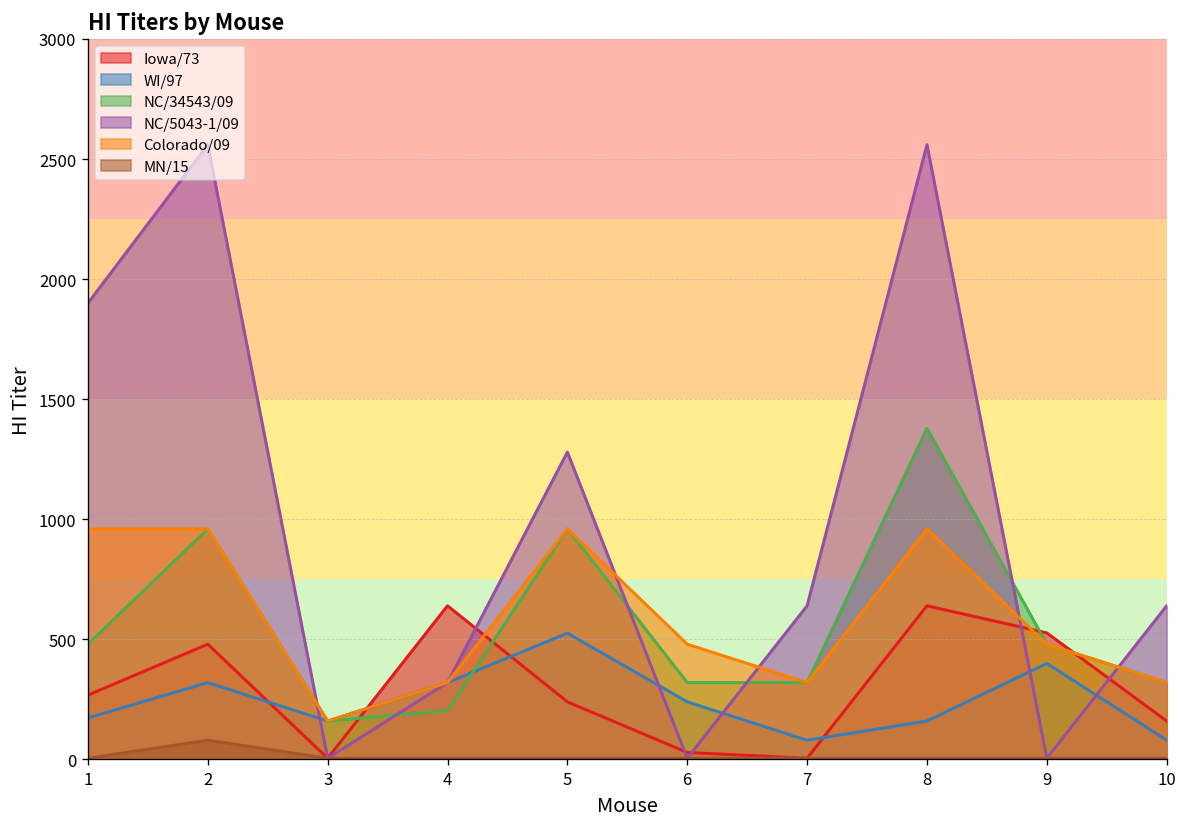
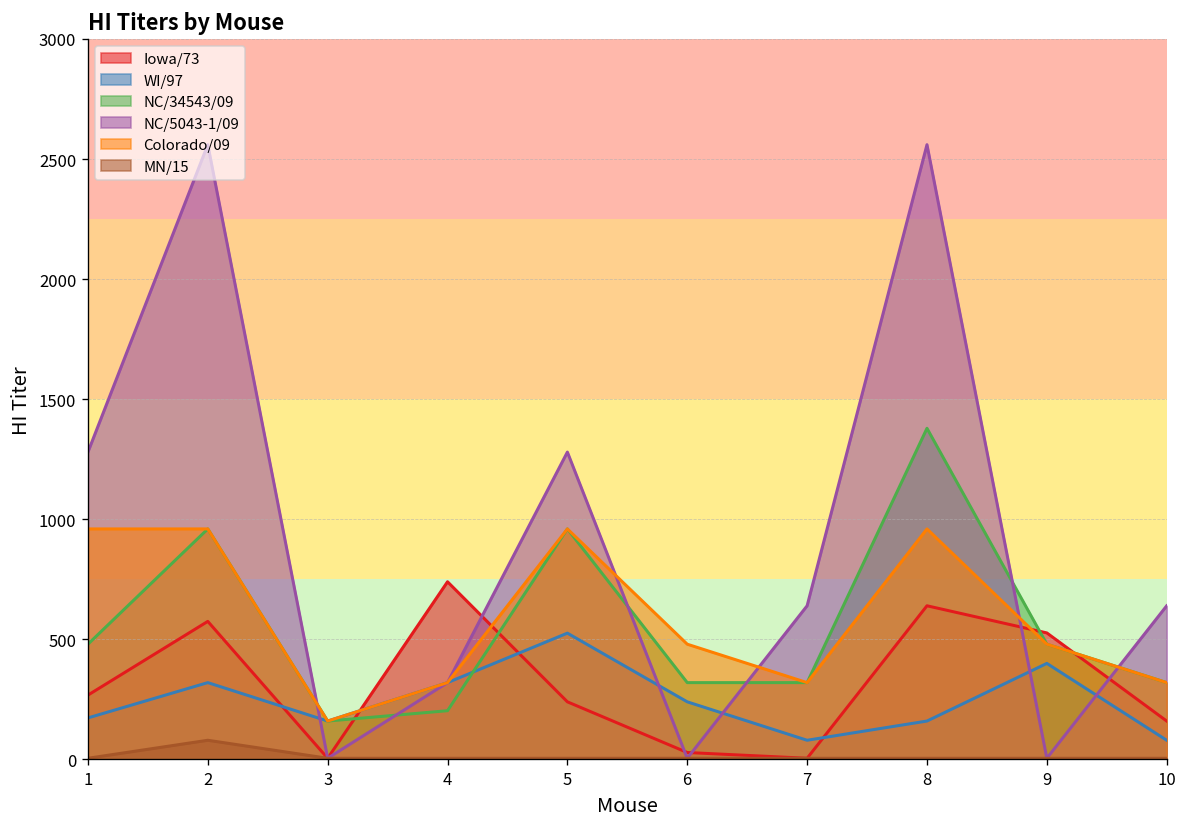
  {
    "Iowa/73": {
      "1": 270,
-     "2": 480,
-     "4": 640,
+     "2": 580,
+     "4": 740,
      "5": 240,
      "6": 30,
      "8": 640,
      "9": 530,
      "10": 160
    },
    "WI/97": {
      "1": 170,
      "2": 320,
      "5": 530,
      "6": 240,
      "7": 80,
      "8": 160,
      "9": 400,
      "10": 80
    },
    "NC/34543/09": {
      "1": 480,
      "4": 200,
      "6": 320,
      "8": 1380
    },
    "NC/5043-1/09": {
-     "1": 1900,
+     "1": 1280,
      "5": 1280,
      "7": 640,
      "8": 2560,
      "10": 640
    },
    "Colorado/09": {
      "1": 960,
      "6": 480,
      "8": 960
    },
    "MN/15": {
      "1": 10,
      "2": 80,
      "4": 10,
      "5": 10,
      "8": 10,
      "10": 10
    }
  }
